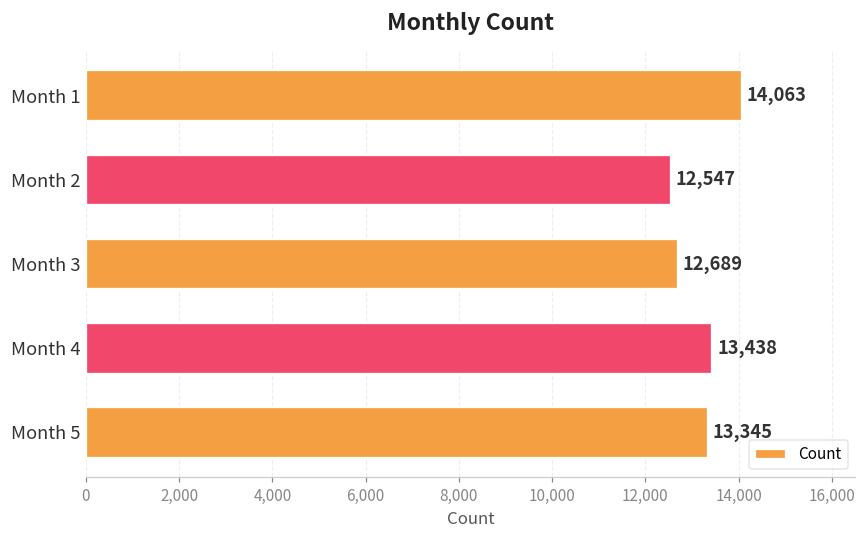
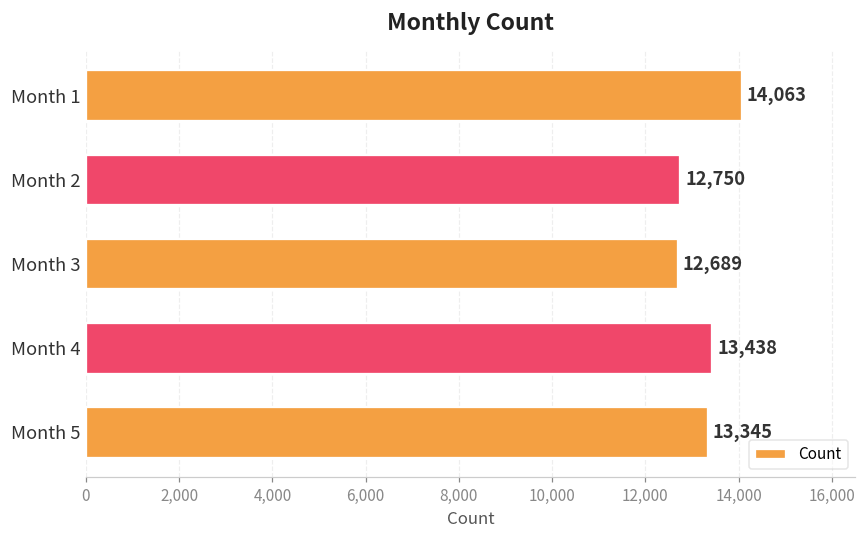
  {
    "Month 1": "14,063",
-   "Month 2": "12,547",
+   "Month 2": "12,750",
    "Month 3": "12,689",
    "Month 4": "13,438"
  }
